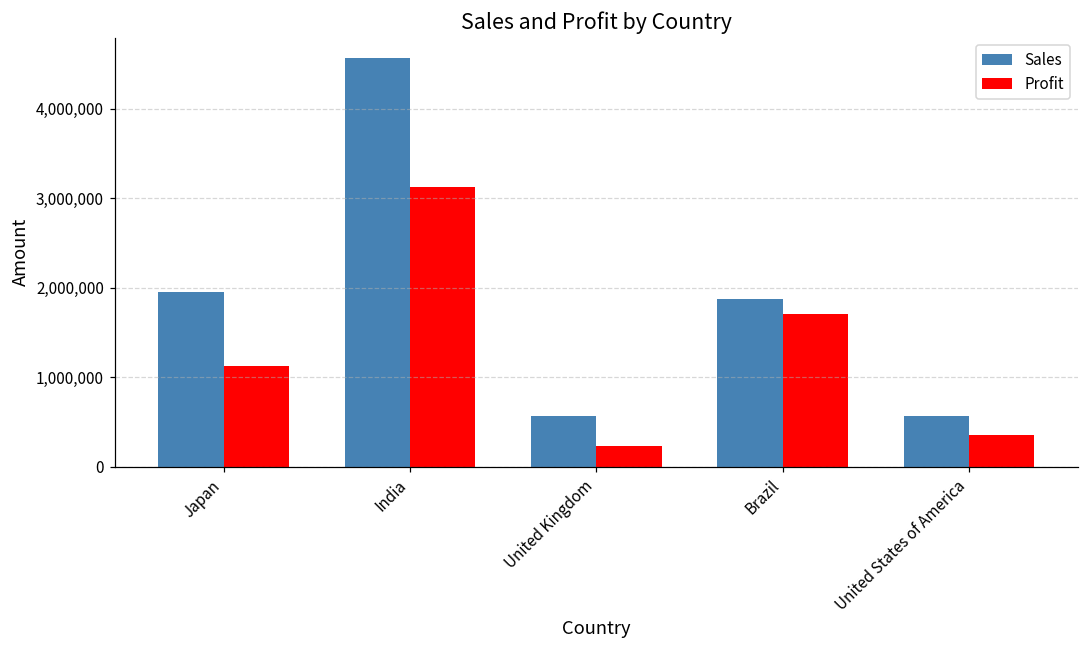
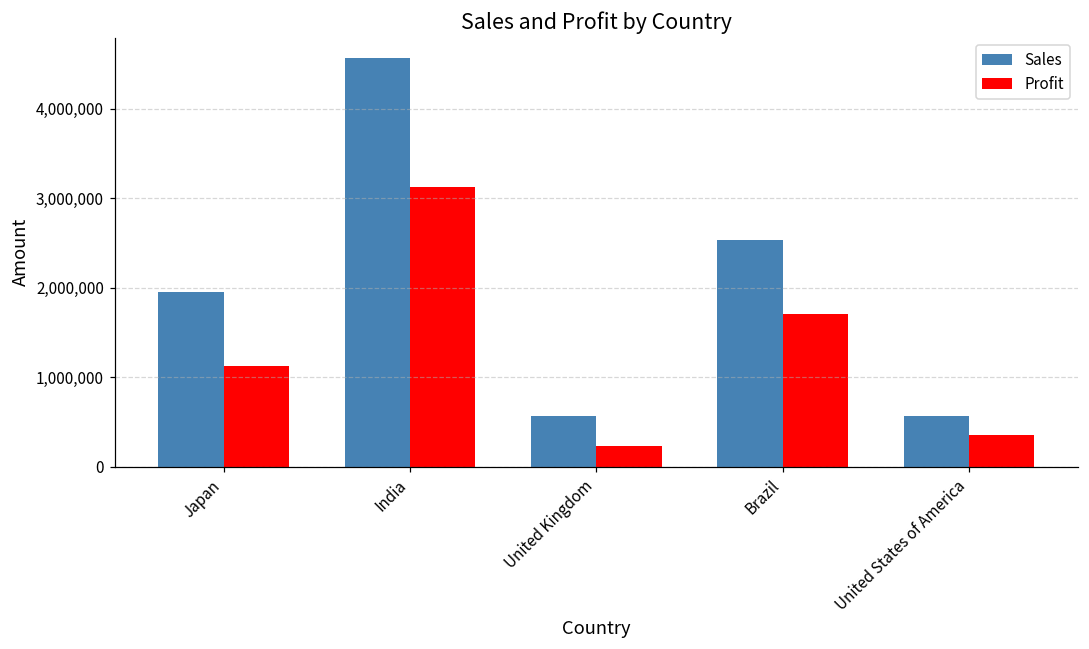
  {
    "Sales": {
      "Japan": "1,900,000",
      "India": "4,600,000",
      "United Kingdom": "600,000",
-     "Brazil": "1,900,000",
+     "Brazil": "2,500,000",
      "United States of America": "600,000"
    },
    "Profit": {
      "Japan": "1,100,000",
      "India": "3,100,000",
      "United Kingdom": "200,000",
      "Brazil": "1,700,000",
      "United States of America": "400,000"
    }
  }
